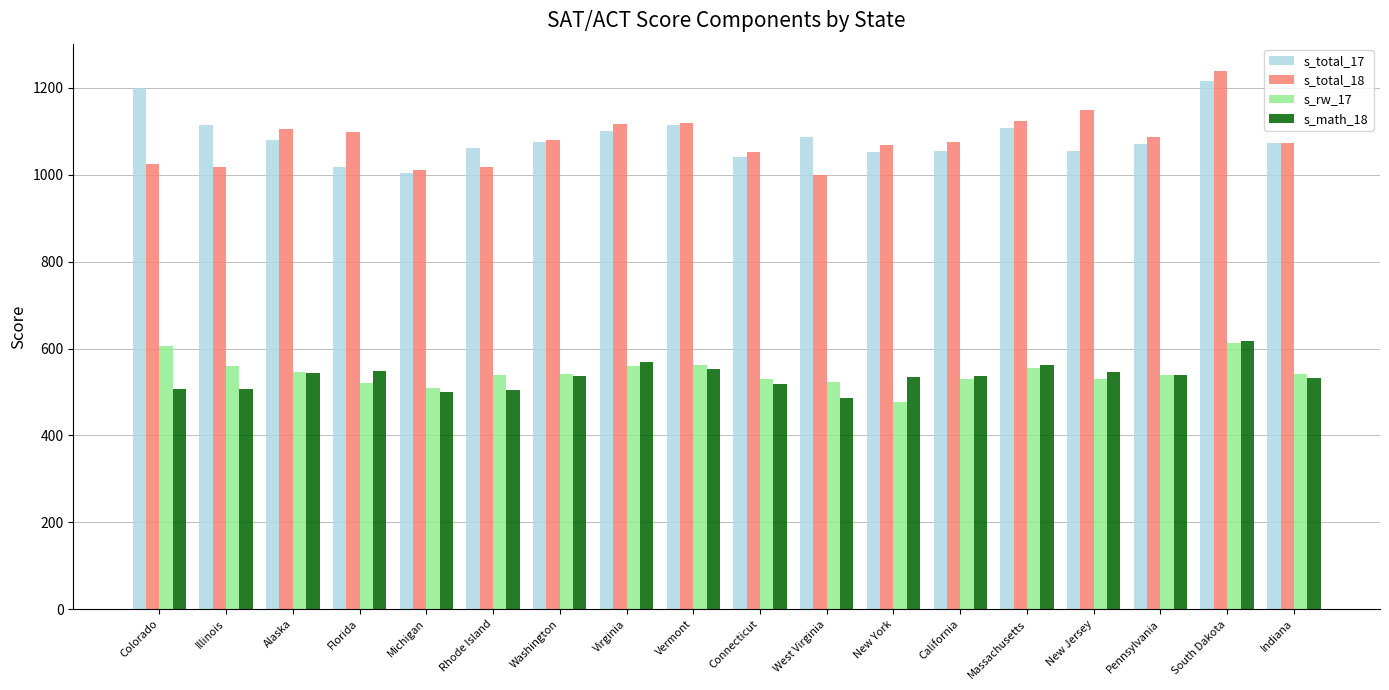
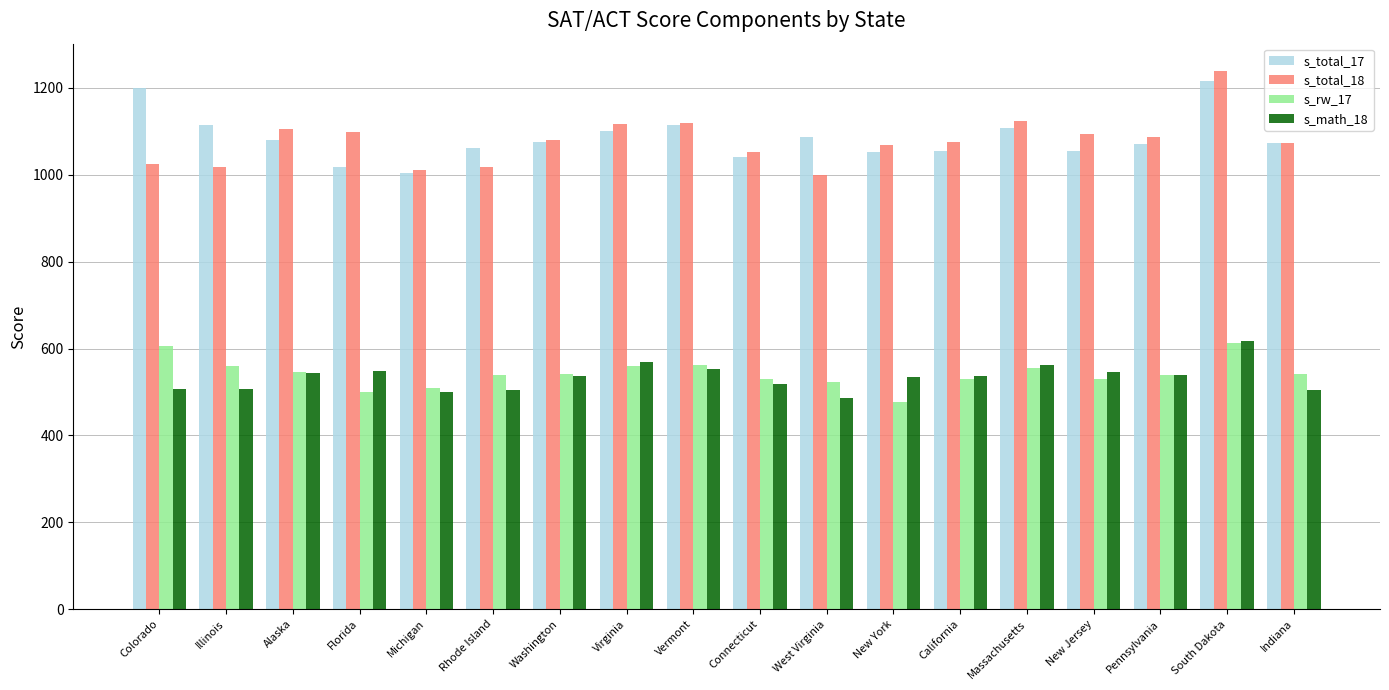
  {
    "s_total_17": {
      "Colorado": 1200,
      "Illinois": 1120,
      "Alaska": 1080,
      "Florida": 1020,
      "Michigan": 1010,
      "Rhode Island": 1060,
      "Washington": 1080,
      "Virginia": 1100,
      "Vermont": 1110,
      "Connecticut": 1040,
      "West Virginia": 1090,
      "New York": 1050,
      "California": 1060,
      "Massachusetts": 1110,
      "New Jersey": 1060,
      "Pennsylvania": 1070,
      "South Dakota": 1220,
      "Indiana": 1070
    },
    "s_total_18": {
      "Colorado": 1030,
      "Illinois": 1020,
      "Alaska": 1110,
      "Florida": 1100,
      "Michigan": 1010,
      "Rhode Island": 1020,
      "Washington": 1080,
      "Virginia": 1120,
      "Vermont": 1120,
      "Connecticut": 1050,
      "West Virginia": 1000,
      "New York": 1070,
      "California": 1080,
      "Massachusetts": 1130,
-     "New Jersey": 1150,
+     "New Jersey": 1090,
      "Pennsylvania": 1090,
      "South Dakota": 1240,
      "Indiana": 1070
    },
    "s_rw_17": {
      "Colorado": 610,
      "Illinois": 560,
      "Alaska": 550,
-     "Florida": 520,
+     "Florida": 500,
      "Michigan": 510,
      "Rhode Island": 540,
      "Washington": 540,
      "Virginia": 560,
      "Vermont": 560,
      "Connecticut": 530,
      "West Virginia": 520,
      "New York": 480,
      "California": 530,
      "Massachusetts": 560,
      "New Jersey": 530,
      "Pennsylvania": 540,
      "South Dakota": 610,
      "Indiana": 540
    },
    "s_math_18": {
      "Colorado": 510,
      "Illinois": 510,
      "Alaska": 540,
      "Florida": 550,
      "Michigan": 500,
      "Rhode Island": 510,
      "Washington": 540,
      "Virginia": 570,
      "Vermont": 550,
      "Connecticut": 520,
      "West Virginia": 490,
      "New York": 530,
      "California": 540,
      "Massachusetts": 560,
      "New Jersey": 550,
      "Pennsylvania": 540,
      "South Dakota": 620,
-     "Indiana": 530
+     "Indiana": 510
    }
  }
